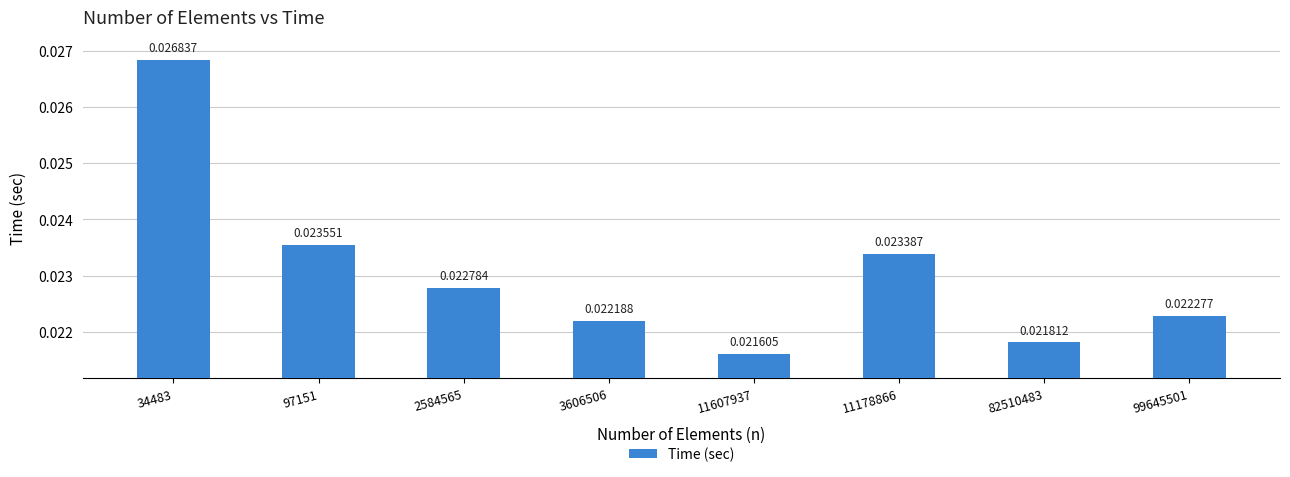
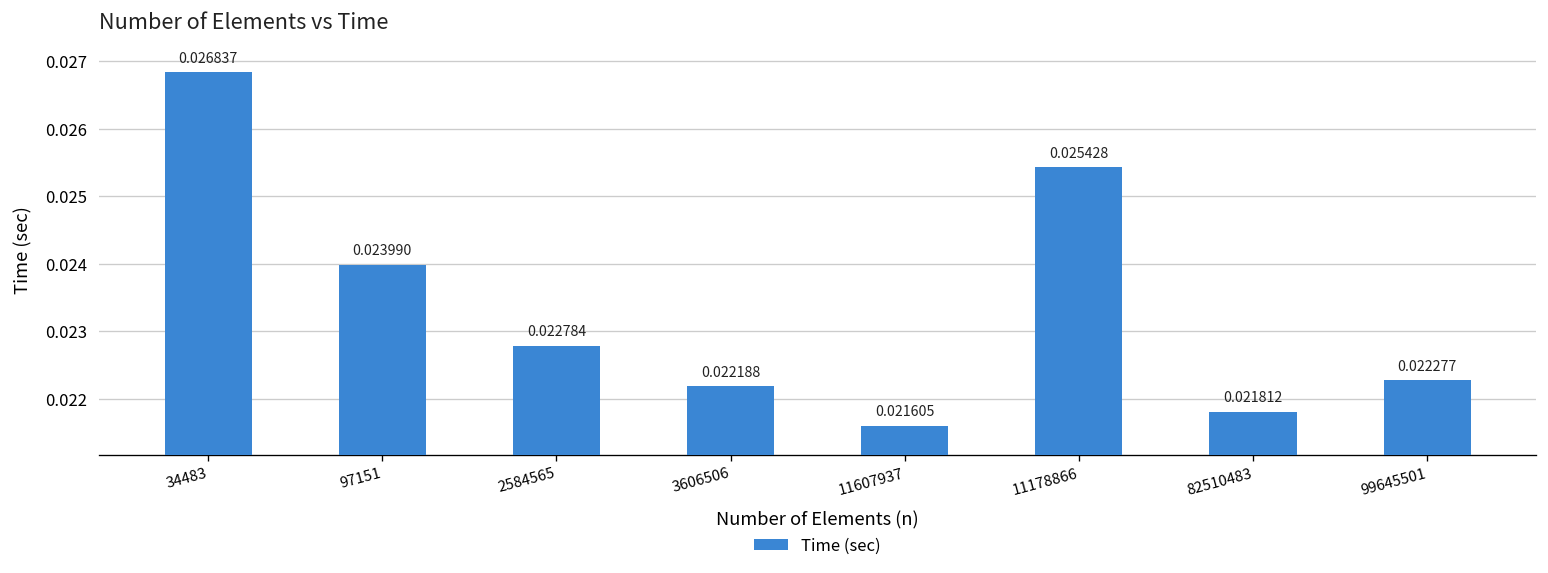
  {
    "34483": 0.026837,
-   "97151": 0.023551,
+   "97151": 0.023990,
    "2584565": 0.022784,
    "3606506": 0.022188,
    "11607937": 0.021605,
-   "11178866": 0.023387,
+   "11178866": 0.025428,
    "82510483": 0.021812,
    "99645501": 0.022277
  }
